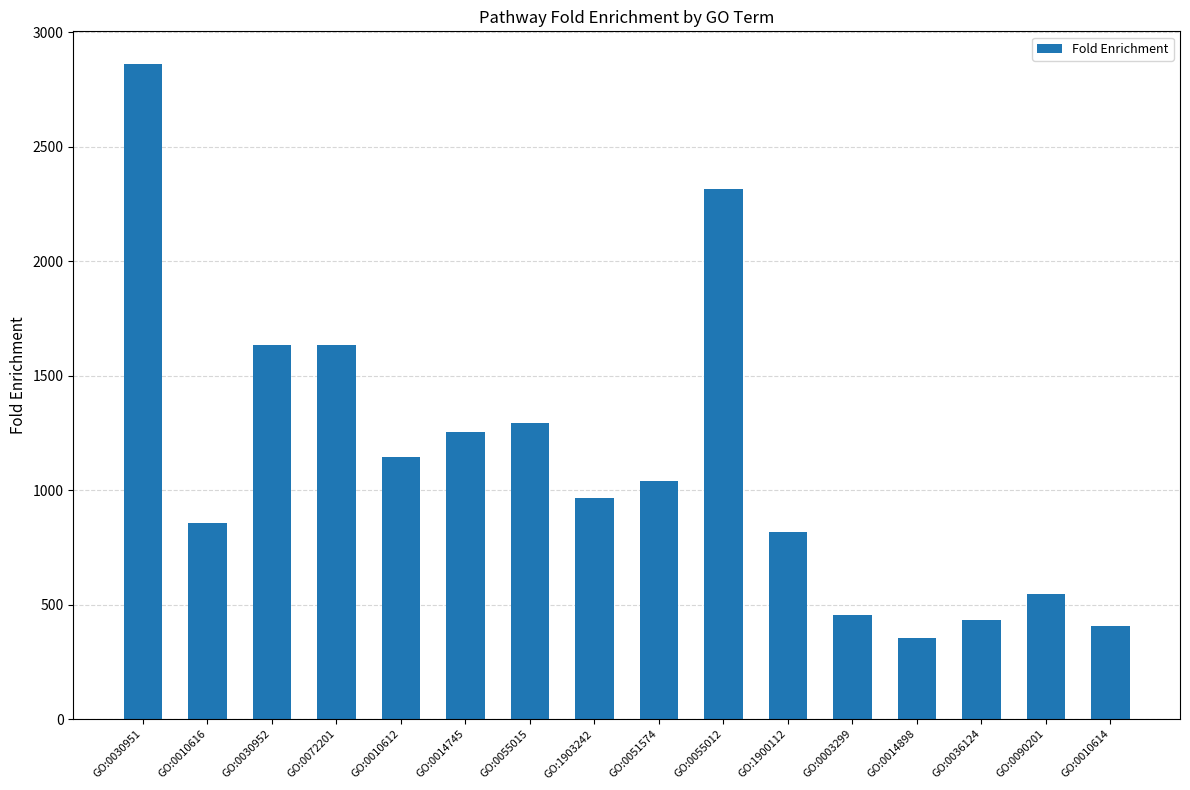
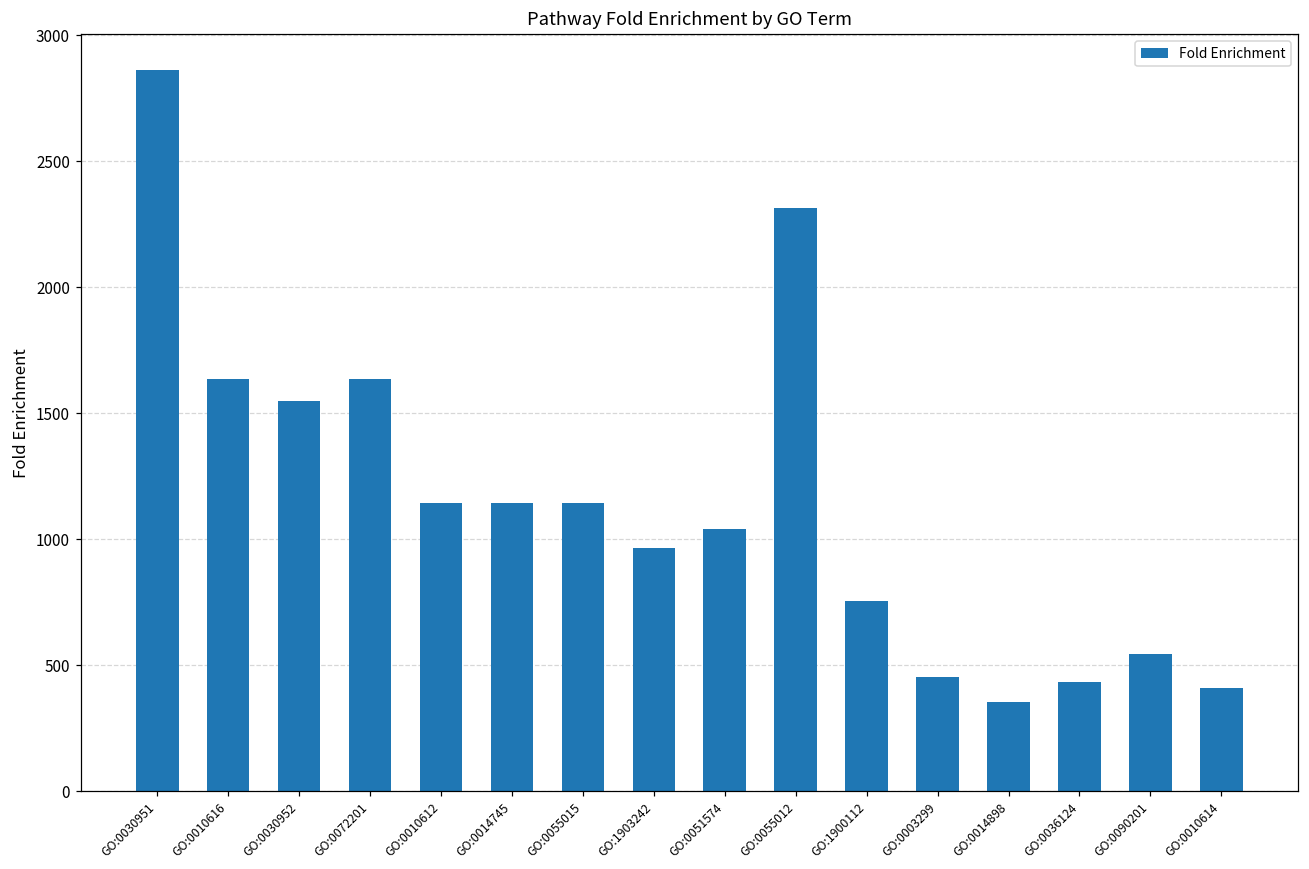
  {
    "GO:0030951": 2860,
-   "GO:0010616": 860,
-   "GO:0030952": 1630,
+   "GO:0010616": 1630,
+   "GO:0030952": 1550,
    "GO:0072201": 1630,
    "GO:0010612": 1140,
-   "GO:0014745": 1250,
-   "GO:0055015": 1290,
+   "GO:0014745": 1140,
+   "GO:0055015": 1140,
    "GO:1903242": 970,
    "GO:0051574": 1040,
    "GO:0055012": 2320,
-   "GO:1900112": 820,
+   "GO:1900112": 750,
    "GO:0003299": 450,
    "GO:0014898": 350,
    "GO:0036124": 430,
    "GO:0090201": 540,
    "GO:0010614": 410
  }
